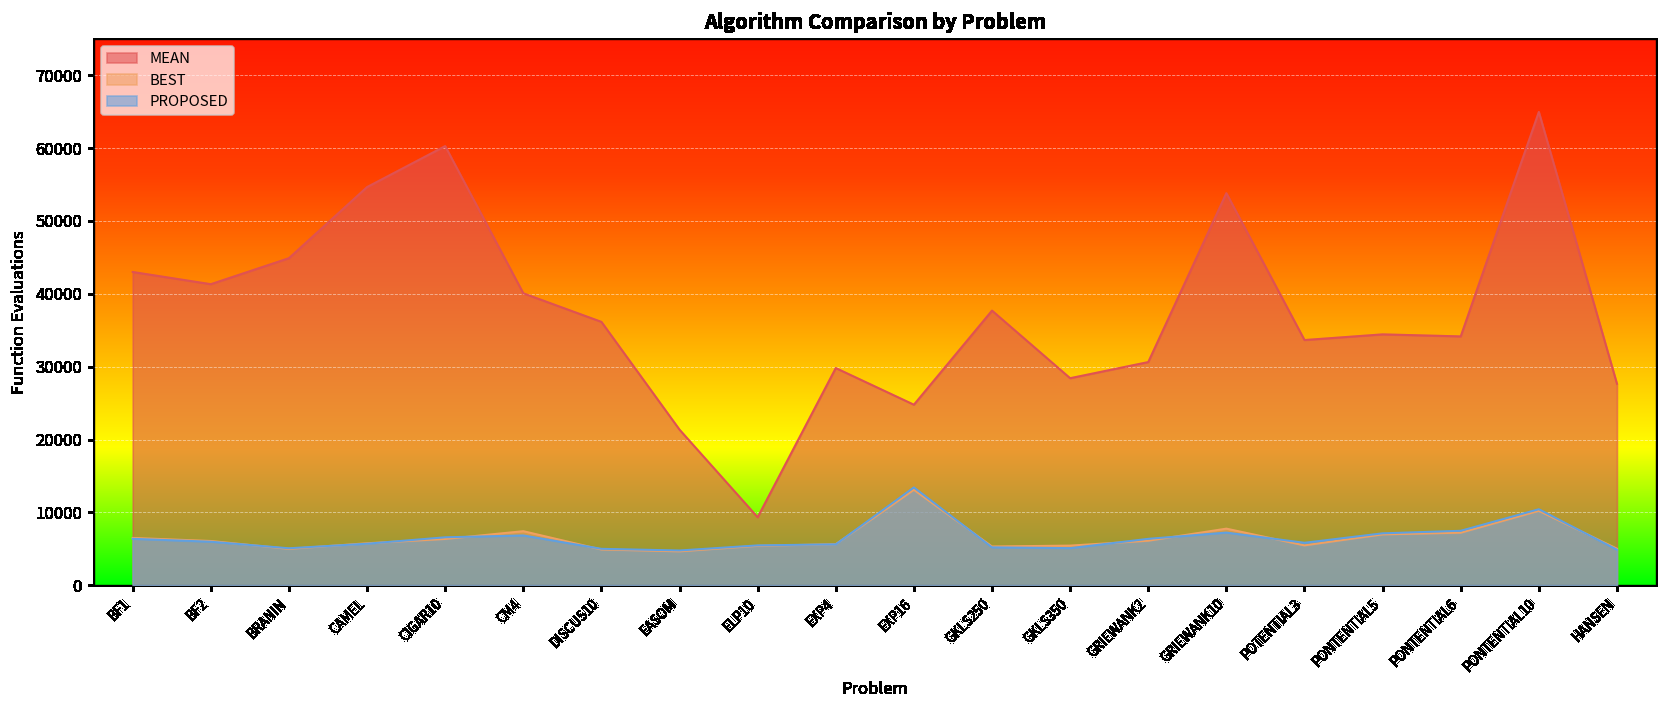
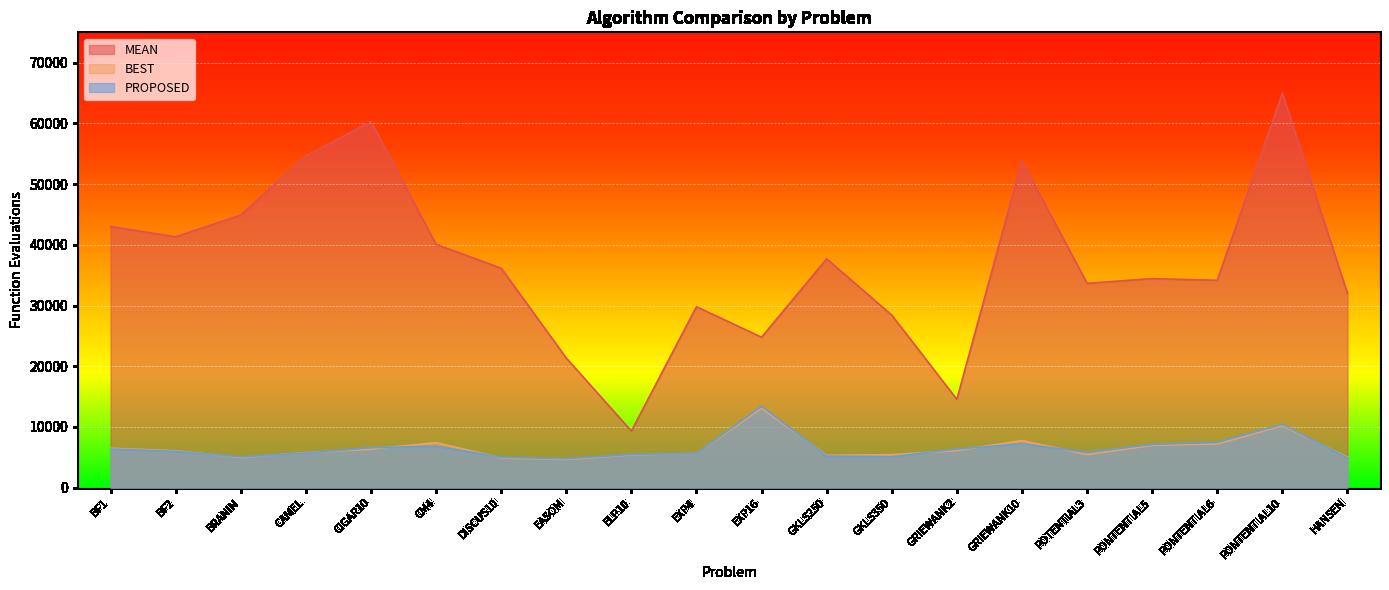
  {
    "MEAN": {
      "BF1": 43000,
      "BF2": 41000,
      "BRANIN": 45000,
      "CAMEL": 55000,
      "CIGAR10": 60000,
      "CM4": 40000,
      "DISCUS10": 36000,
      "EASOM": 21000,
      "ELP10": 9000,
      "EXP4": 30000,
      "EXP16": 25000,
      "GKLS250": 38000,
      "GKLS350": 28000,
-     "GRIEWANK2": 31000,
+     "GRIEWANK2": 15000,
      "GRIEWANK10": 54000,
      "POTENTIAL3": 34000,
      "PONTENTIAL5": 34000,
      "PONTENTIAL6": 34000,
      "PONTENTIAL10": 65000,
-     "HANSEN": 28000
+     "HANSEN": 32000
    },
    "BEST": {
      "CM4": 7000,
      "GRIEWANK10": 8000
    },
    "PROPOSED": {
      "CM4": 7000,
      "GRIEWANK10": 7000
    }
  }
